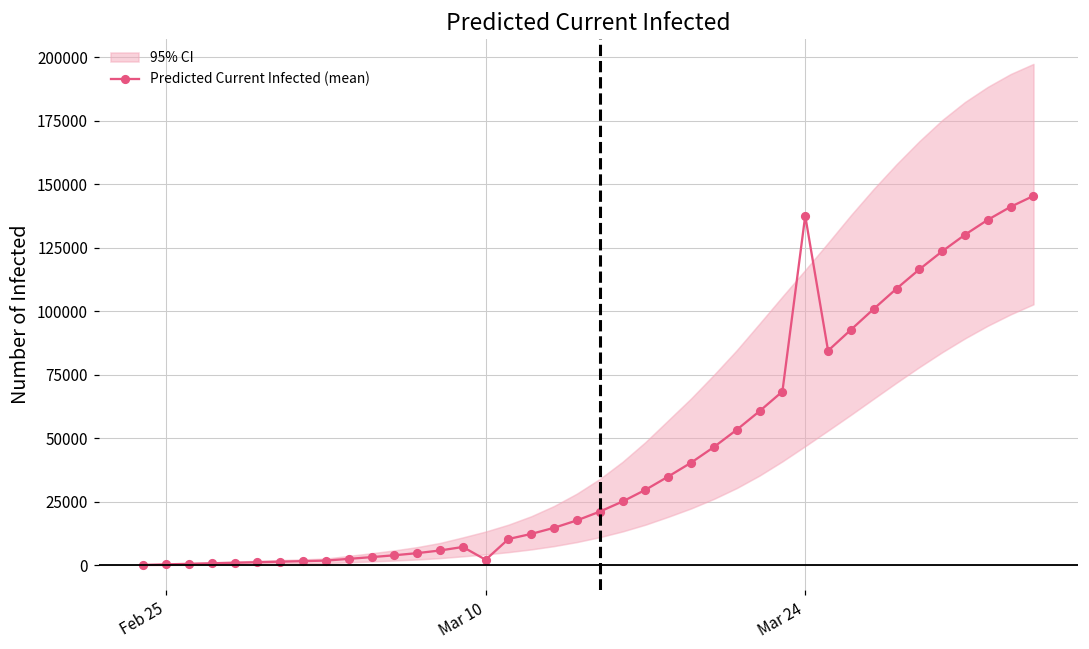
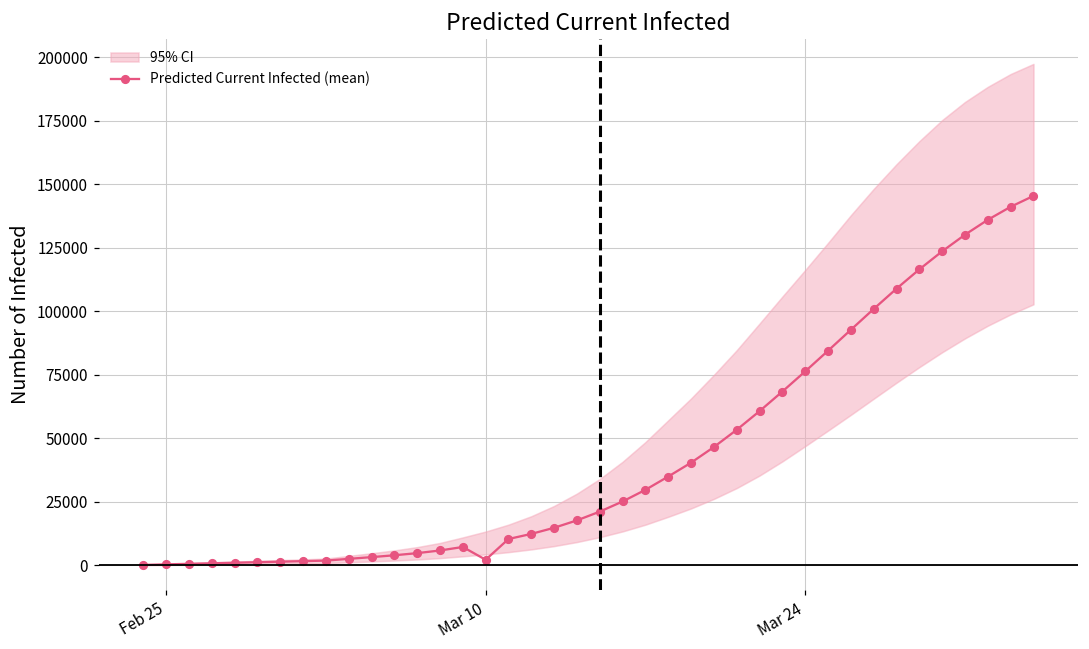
  {
    "Predicted Current Infected (mean)": {
      "Mar 10": 2000,
-     "Mar 24": 138000
+     "Mar 24": 76000
    }
  }
